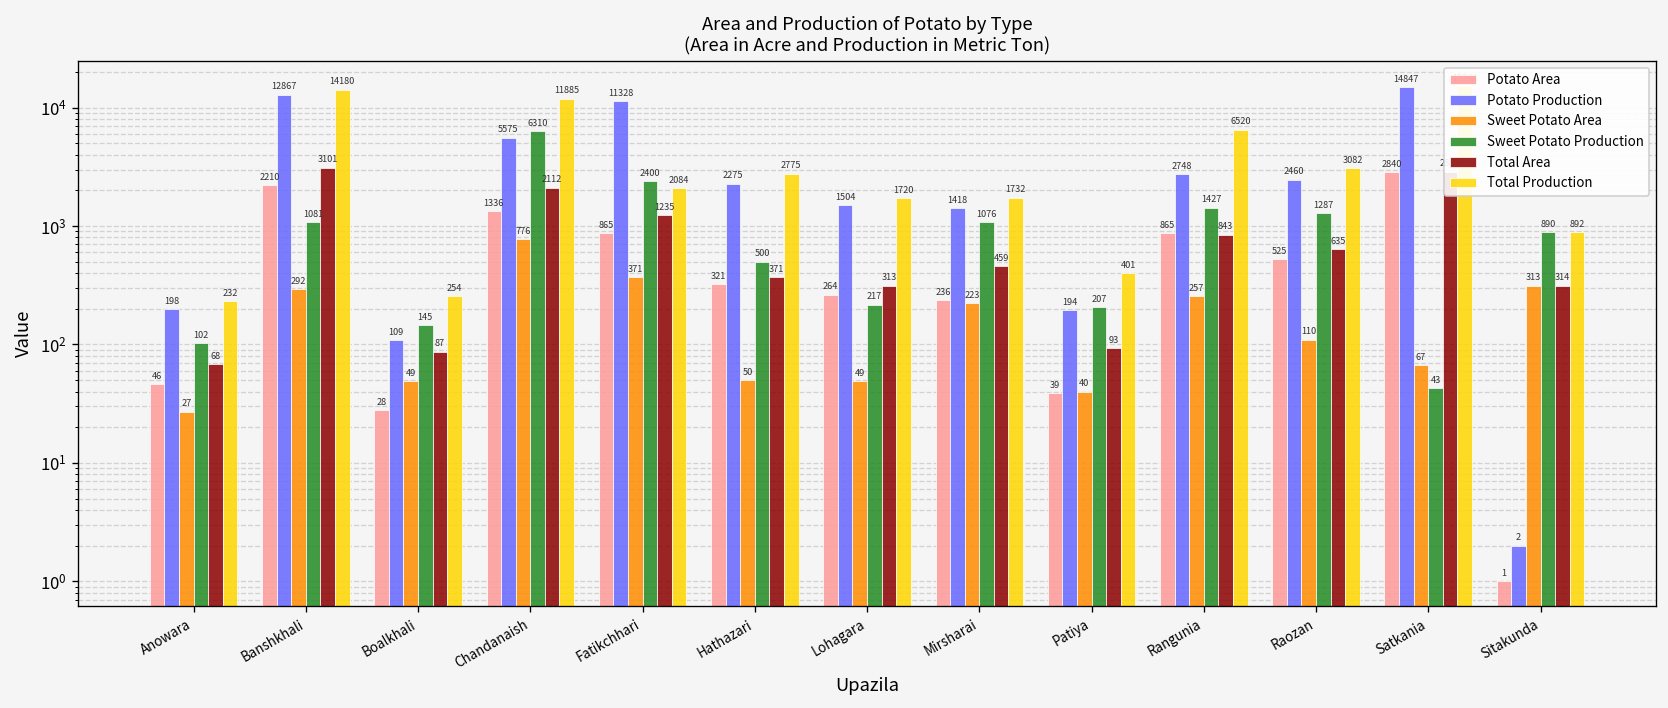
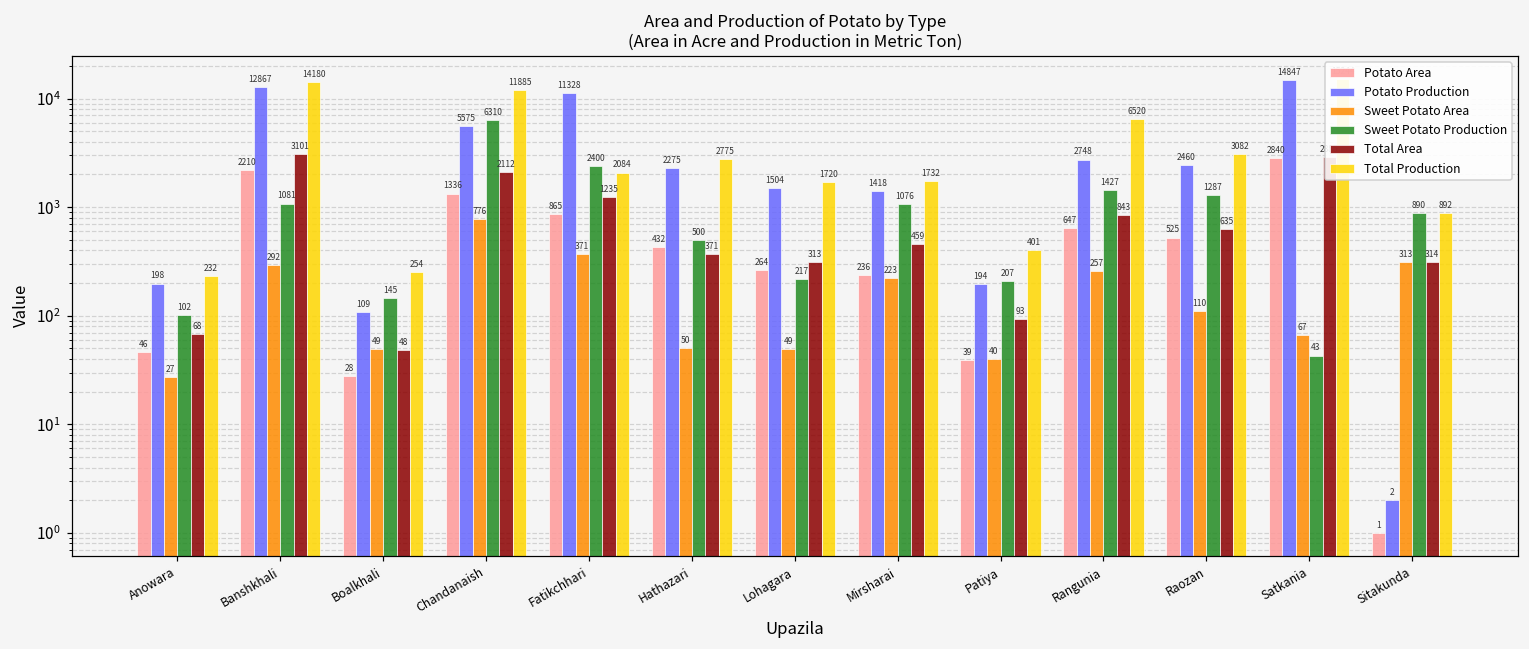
  {
    "Potato Area": {
      "Anowara": 46,
      "Banshkhali": 2210,
      "Boalkhali": 28,
      "Chandanaish": 1336,
      "Fatikchhari": 865,
-     "Hathazari": 321,
+     "Hathazari": 432,
      "Lohagara": 264,
      "Mirsharai": 236,
      "Patiya": 39,
-     "Rangunia": 865,
+     "Rangunia": 647,
      "Raozan": 525,
      "Satkania": 2840,
      "Sitakunda": 1
    },
    "Potato Production": {
      "Anowara": 198,
      "Banshkhali": 12867,
      "Boalkhali": 109,
      "Chandanaish": 5575,
      "Fatikchhari": 11328,
      "Hathazari": 2275,
      "Lohagara": 1504,
      "Mirsharai": 1418,
      "Patiya": 194,
      "Rangunia": 2748,
      "Raozan": 2460,
      "Satkania": 14847,
      "Sitakunda": 2
    },
    "Sweet Potato Area": {
      "Anowara": 27,
      "Banshkhali": 292,
      "Boalkhali": 49,
      "Chandanaish": 776,
      "Fatikchhari": 371,
      "Hathazari": 50,
      "Lohagara": 49,
      "Mirsharai": 223,
      "Patiya": 40,
      "Rangunia": 257,
      "Raozan": 110,
      "Satkania": 67,
      "Sitakunda": 313
    },
    "Sweet Potato Production": {
      "Anowara": 102,
      "Banshkhali": 1081,
      "Boalkhali": 145,
      "Chandanaish": 6310,
      "Fatikchhari": 2400,
      "Hathazari": 500,
      "Lohagara": 217,
      "Mirsharai": 1076,
      "Patiya": 207,
      "Rangunia": 1427,
      "Raozan": 1287,
      "Satkania": 43,
      "Sitakunda": 890
    },
    "Total Area": {
      "Anowara": 68,
      "Banshkhali": 3101,
-     "Boalkhali": 87,
+     "Boalkhali": 48,
      "Chandanaish": 2112,
      "Fatikchhari": 1235,
      "Hathazari": 371,
      "Lohagara": 313,
      "Mirsharai": 459,
      "Patiya": 93,
      "Rangunia": 843,
      "Raozan": 635,
      "Sitakunda": 314
    },
    "Total Production": {
      "Anowara": 232,
      "Banshkhali": 14180,
      "Boalkhali": 254,
      "Chandanaish": 11885,
      "Fatikchhari": 2084,
      "Hathazari": 2775,
      "Lohagara": 1720,
      "Mirsharai": 1732,
      "Patiya": 401,
      "Rangunia": 6520,
      "Raozan": 3082,
      "Sitakunda": 892
    }
  }
